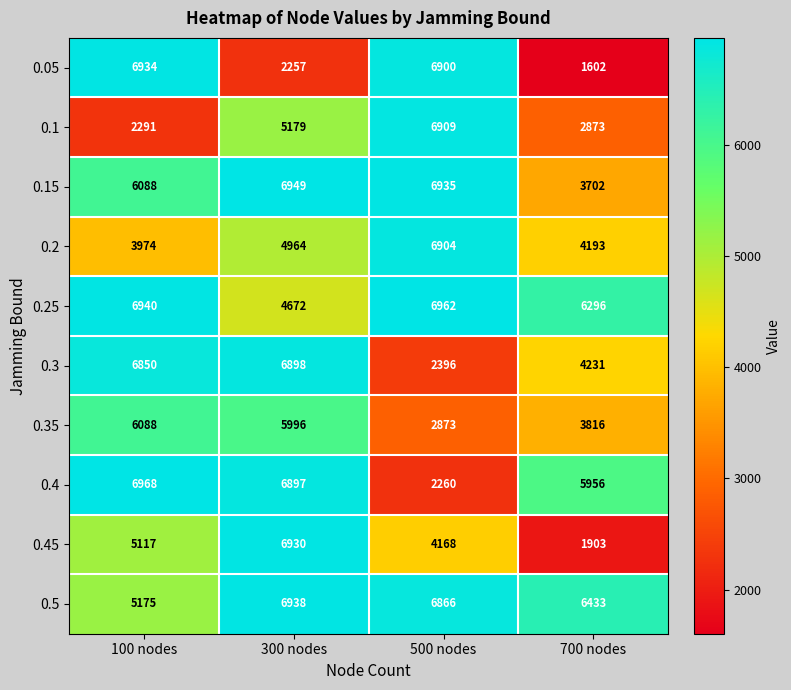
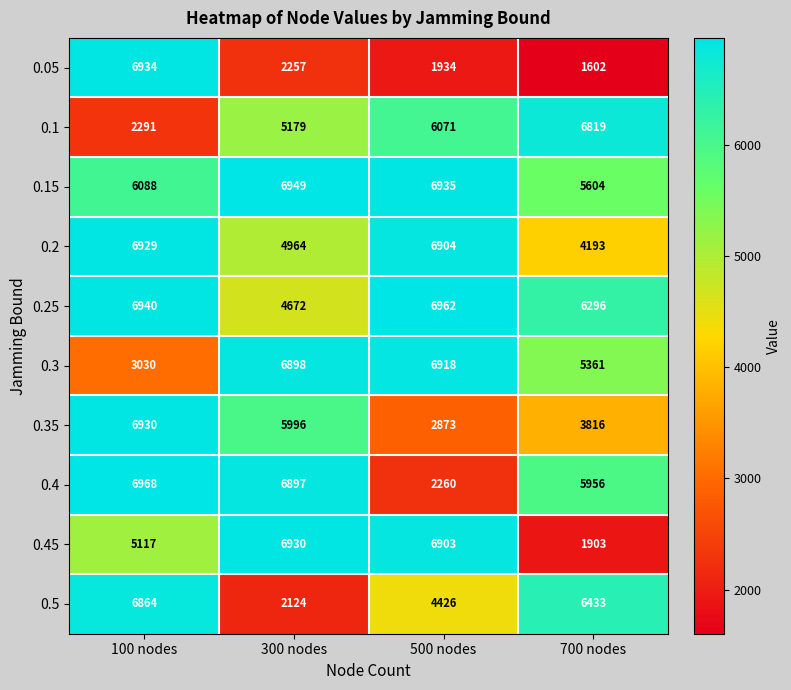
  {
    "0.05": {
      "100 nodes": 6934,
      "300 nodes": 2257,
-     "500 nodes": 6900,
+     "500 nodes": 1934,
      "700 nodes": 1602
    },
    "0.1": {
      "100 nodes": 2291,
      "300 nodes": 5179,
-     "500 nodes": 6909,
-     "700 nodes": 2873
+     "500 nodes": 6071,
+     "700 nodes": 6819
    },
    "0.15": {
      "100 nodes": 6088,
      "300 nodes": 6949,
      "500 nodes": 6935,
-     "700 nodes": 3702
+     "700 nodes": 5604
    },
    "0.2": {
-     "100 nodes": 3974,
+     "100 nodes": 6929,
      "300 nodes": 4964,
      "500 nodes": 6904,
      "700 nodes": 4193
    },
    "0.25": {
      "100 nodes": 6940,
      "300 nodes": 4672,
      "500 nodes": 6962,
      "700 nodes": 6296
    },
    "0.3": {
-     "100 nodes": 6850,
+     "100 nodes": 3030,
      "300 nodes": 6898,
-     "500 nodes": 2396,
-     "700 nodes": 4231
+     "500 nodes": 6918,
+     "700 nodes": 5361
    },
    "0.35": {
-     "100 nodes": 6088,
+     "100 nodes": 6930,
      "300 nodes": 5996,
      "500 nodes": 2873,
      "700 nodes": 3816
    },
    "0.4": {
      "100 nodes": 6968,
      "300 nodes": 6897,
      "500 nodes": 2260,
      "700 nodes": 5956
    },
    "0.45": {
      "100 nodes": 5117,
      "300 nodes": 6930,
-     "500 nodes": 4168,
+     "500 nodes": 6903,
      "700 nodes": 1903
    },
    "0.5": {
-     "100 nodes": 5175,
-     "300 nodes": 6938,
-     "500 nodes": 6866,
+     "100 nodes": 6864,
+     "300 nodes": 2124,
+     "500 nodes": 4426,
      "700 nodes": 6433
    }
  }
